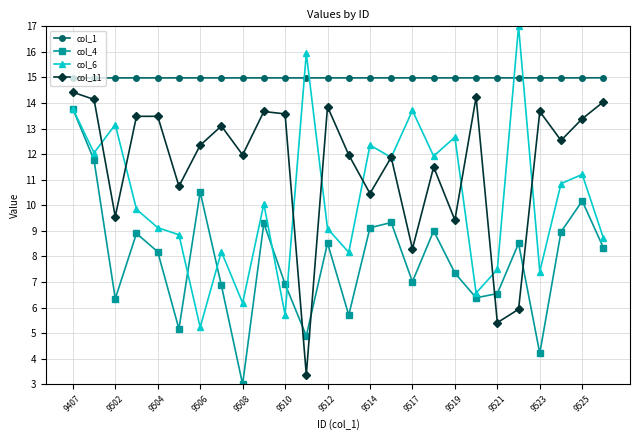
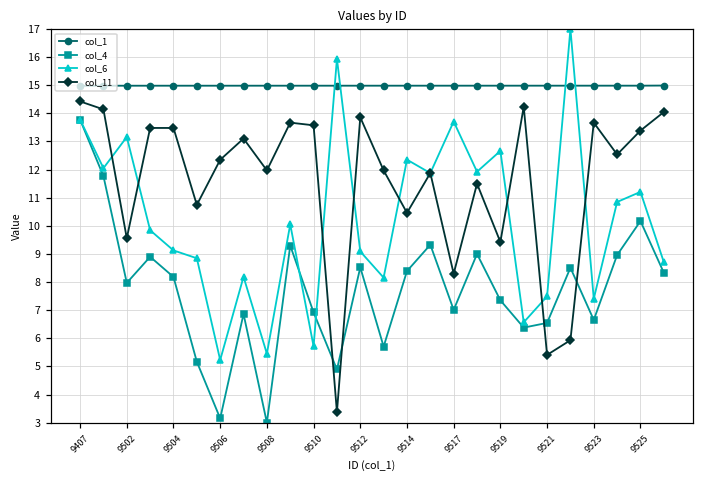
  {
    "col_1": {
      "9502": 15.0,
      "9504": 15.0,
      "9506": 15.0,
      "9508": 15.0,
      "9510": 15.0,
      "9512": 15.0,
      "9514": 15.0,
      "9517": 15.0,
      "9519": 15.0,
      "9521": 15.0,
      "9523": 15.0,
      "9525": 15.0
    },
    "col_4": {
-     "9502": 6.3,
+     "9502": 8.0,
      "9504": 8.2,
-     "9506": 10.5,
+     "9506": 3.2,
      "9508": 3.0,
      "9510": 6.9,
      "9512": 8.5,
-     "9514": 9.1,
+     "9514": 8.4,
      "9517": 7.0,
      "9519": 7.4,
      "9521": 6.5,
-     "9523": 4.2,
+     "9523": 6.7,
      "9525": 10.2
    },
    "col_6": {
      "9502": 13.2,
      "9504": 9.1,
      "9506": 5.2,
-     "9508": 6.2,
+     "9508": 5.5,
      "9510": 5.7,
      "9512": 9.1,
      "9514": 12.4,
      "9517": 13.7,
      "9519": 12.7,
      "9521": 7.5,
      "9523": 7.4,
      "9525": 11.2
    },
    "col_11": {
      "9407": 14.4,
      "9502": 9.6,
      "9504": 13.5,
      "9506": 12.3,
      "9508": 12.0,
      "9510": 13.6,
      "9512": 13.9,
      "9514": 10.5,
      "9517": 8.3,
      "9519": 9.4,
      "9521": 5.4,
      "9523": 13.7,
      "9525": 13.4
    }
  }
